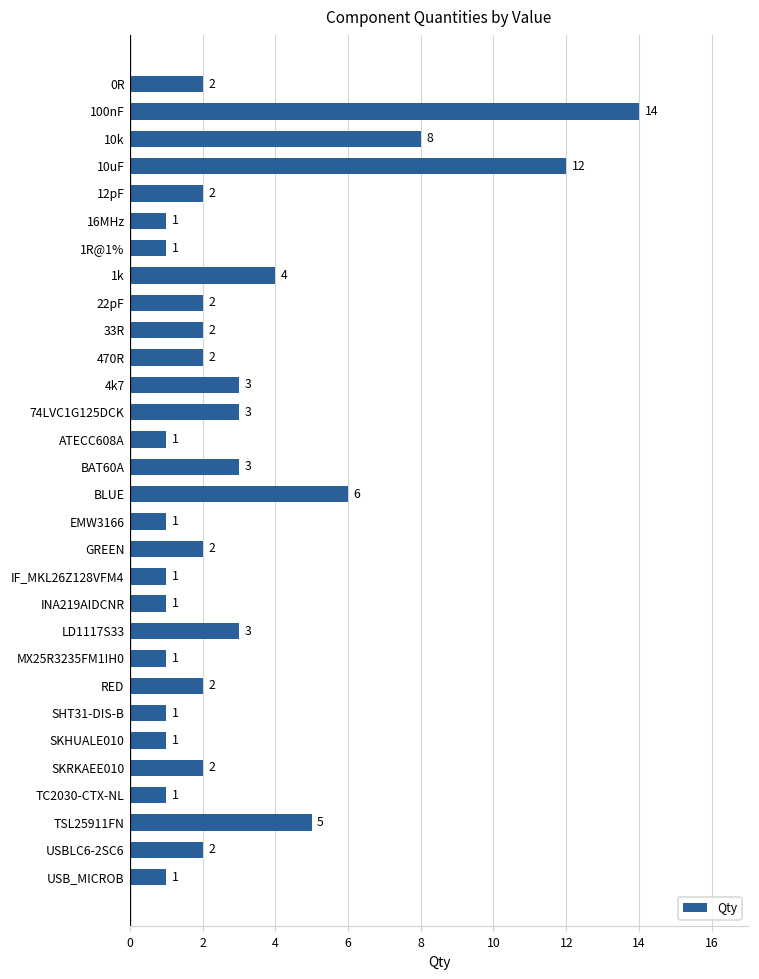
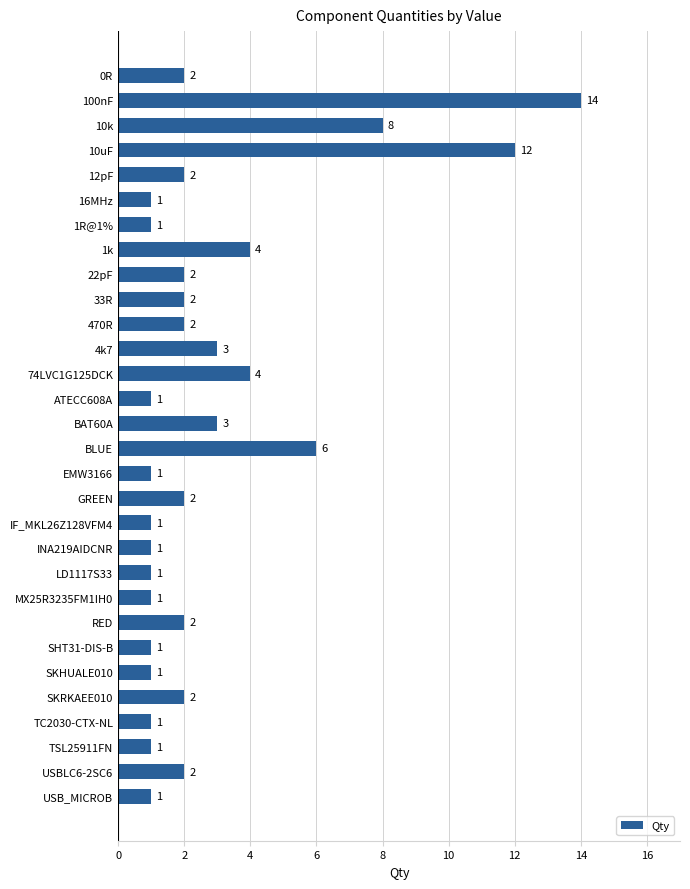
  {
    "0R": 2,
    "100nF": 14,
    "10k": 8,
    "10uF": 12,
    "12pF": 2,
    "16MHz": 1,
    "1R@1%": 1,
    "1k": 4,
    "22pF": 2,
    "33R": 2,
    "470R": 2,
    "4k7": 3,
-   "74LVC1G125DCK": 3,
+   "74LVC1G125DCK": 4,
    "ATECC608A": 1,
    "BAT60A": 3,
    "BLUE": 6,
    "EMW3166": 1,
    "GREEN": 2,
    "IF_MKL26Z128VFM4": 1,
    "INA219AIDCNR": 1,
-   "LD1117S33": 3,
+   "LD1117S33": 1,
    "MX25R3235FM1IH0": 1,
    "RED": 2,
    "SHT31-DIS-B": 1,
    "SKHUALE010": 1,
    "SKRKAEE010": 2,
    "TC2030-CTX-NL": 1,
-   "TSL25911FN": 5,
+   "TSL25911FN": 1,
    "USBLC6-2SC6": 2,
    "USB_MICROB": 1
  }
